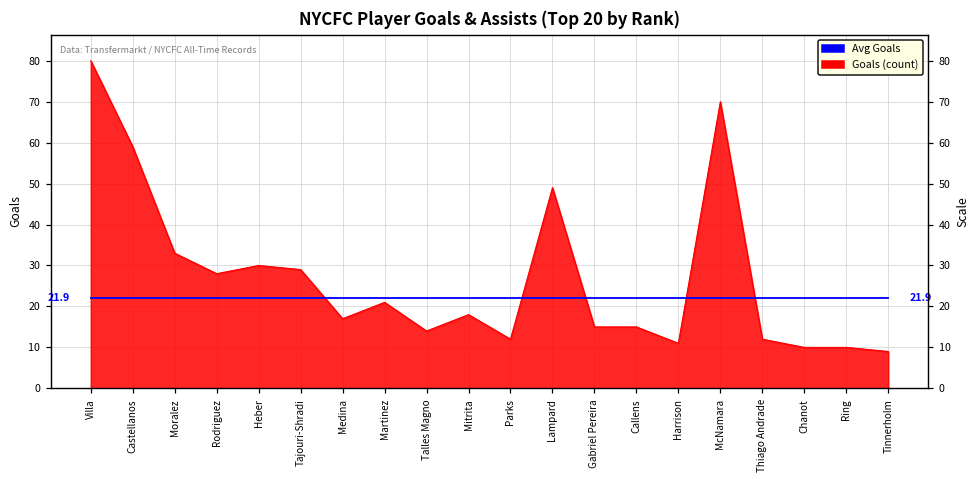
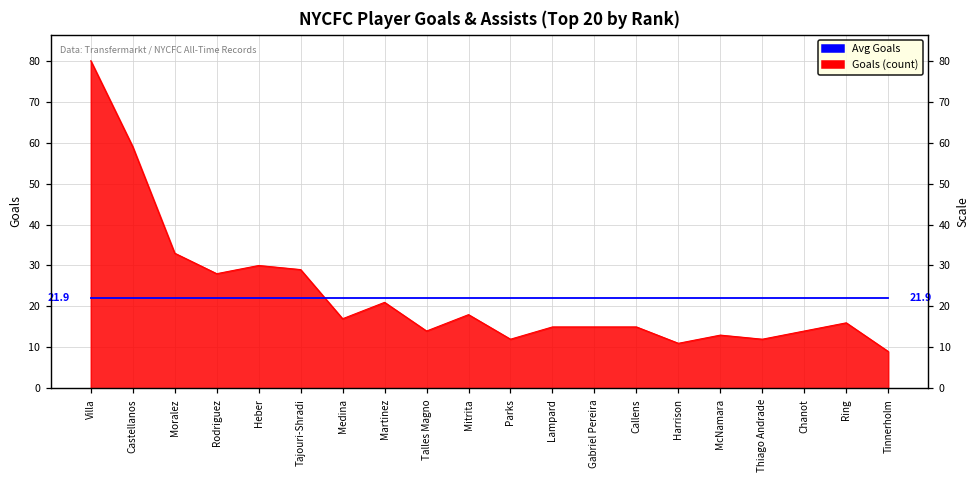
  {
    "Goals (count)": {
      "Villa": 80,
      "Castellanos": 59,
      "Moralez": 33,
      "Rodriguez": 28,
      "Heber": 30,
      "Tajouri-Shradi": 29,
      "Medina": 17,
      "Martinez": 21,
      "Talles Magno": 14,
      "Mitrita": 18,
      "Parks": 12,
-     "Lampard": 49,
+     "Lampard": 15,
      "Gabriel Pereira": 15,
      "Callens": 15,
      "Harrison": 11,
-     "McNamara": 70,
+     "McNamara": 13,
      "Thiago Andrade": 12,
-     "Chanot": 10,
-     "Ring": 10,
+     "Chanot": 14,
+     "Ring": 16,
      "Tinnerholm": 9
    },
    "Avg Goals": {
      "Villa": 21.9,
      "Tinnerholm": 21.9
    }
  }
